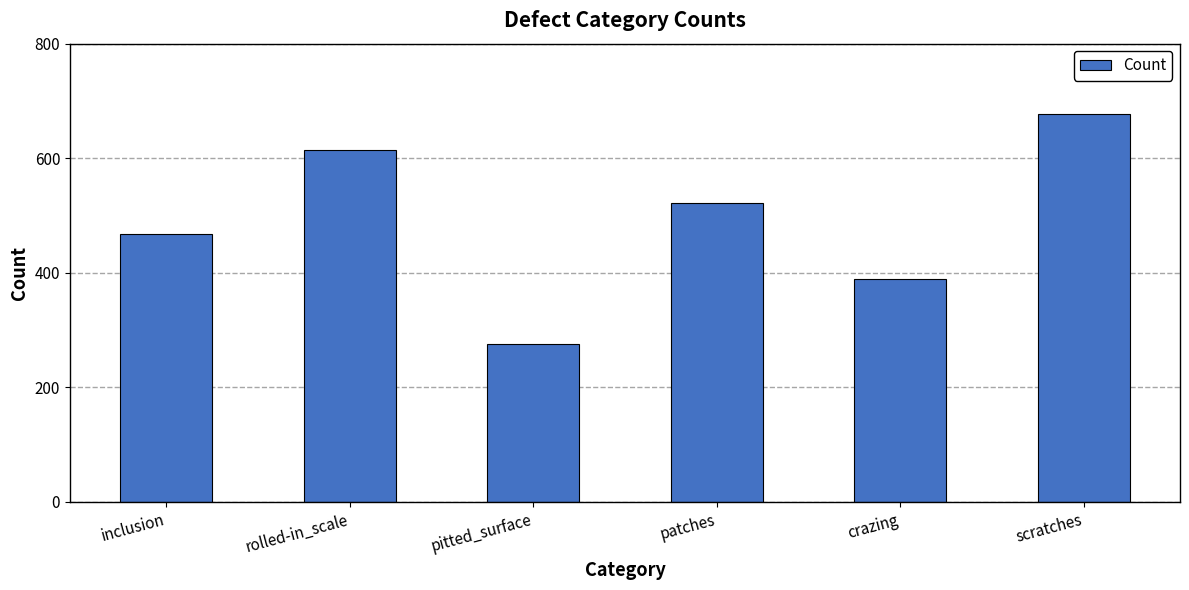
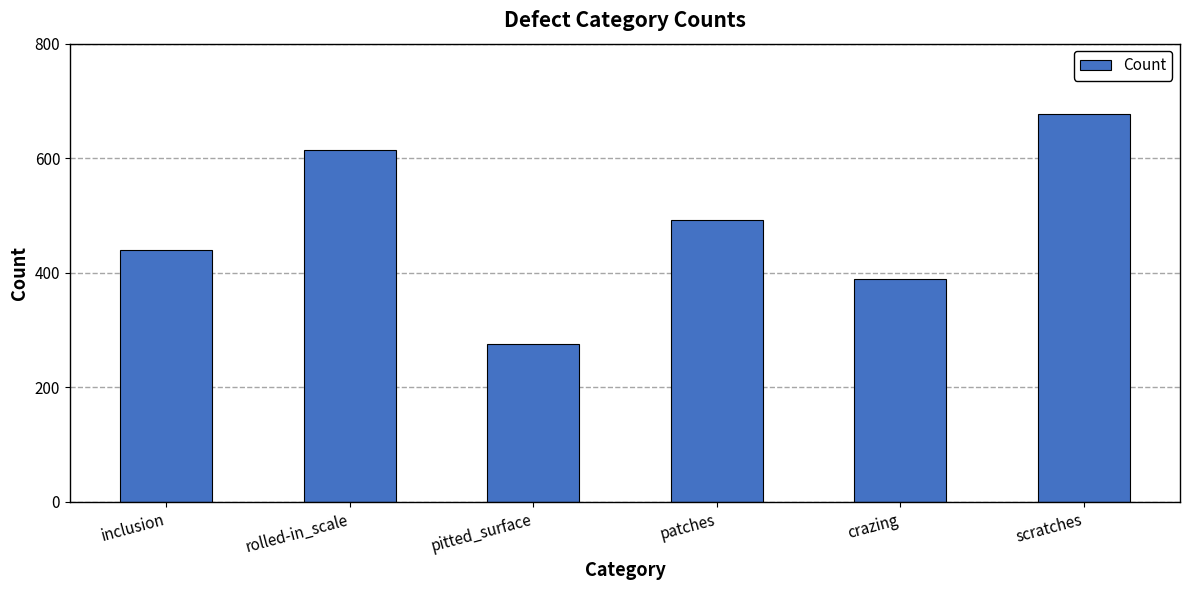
  {
-   "inclusion": 470,
+   "inclusion": 440,
    "rolled-in_scale": 610,
    "pitted_surface": 280,
-   "patches": 520,
+   "patches": 490,
    "crazing": 390,
    "scratches": 680
  }
